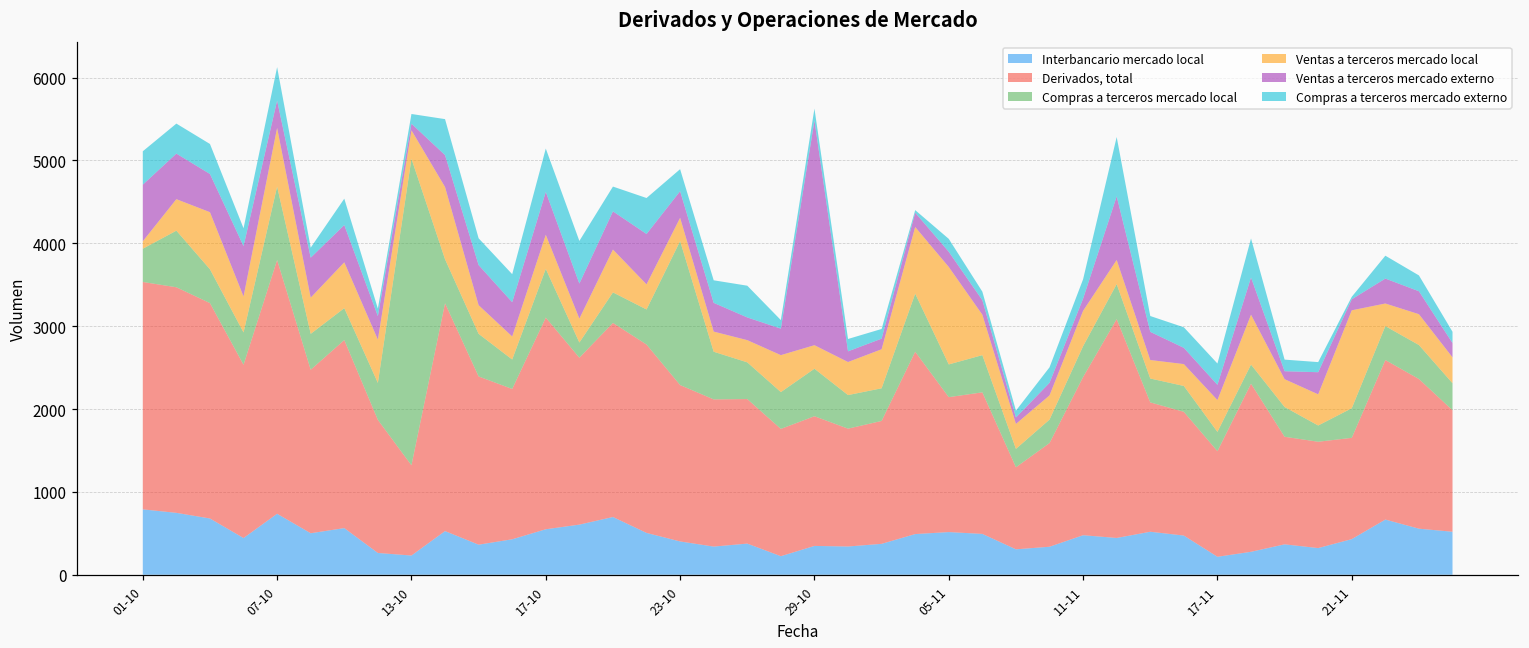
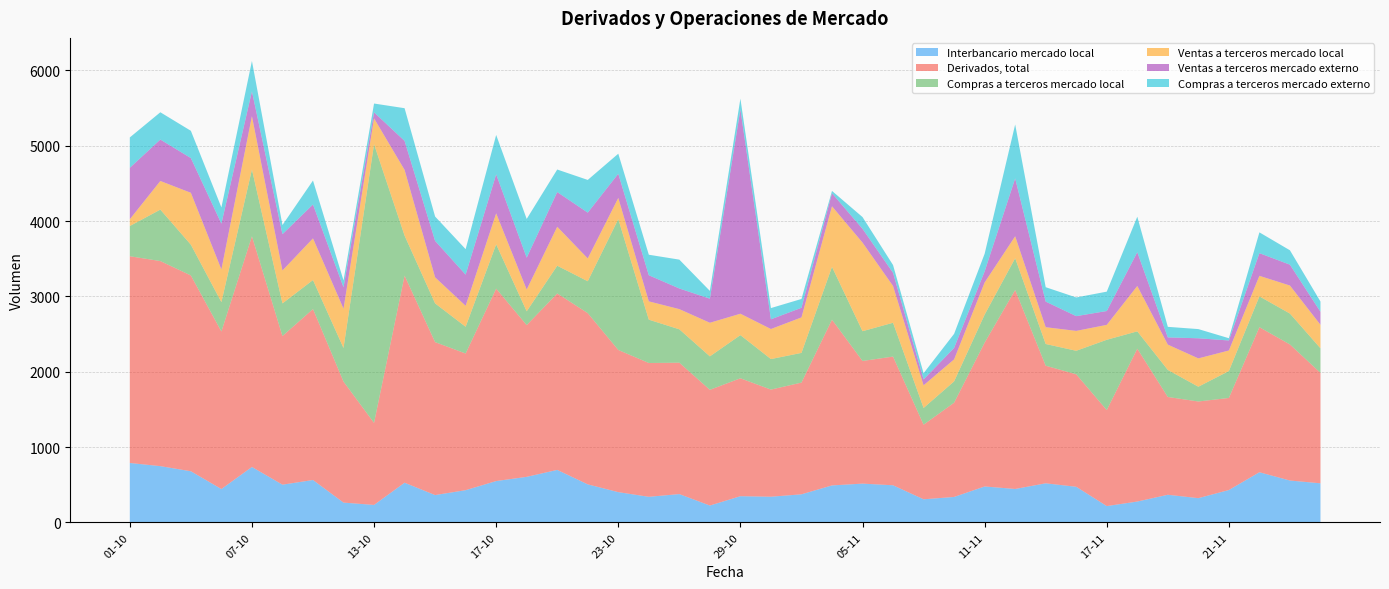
  {
    "Derivados, total": {
      "01-10": 2700,
      "07-10": 3100,
      "13-10": 1100,
      "17-10": 2600,
      "23-10": 1900,
      "29-10": 1600,
      "05-11": 1600,
      "11-11": 1900,
      "17-11": 1300,
      "21-11": 1200
    },
    "Compras a terceros mercado local": {
      "01-10": 400,
      "07-10": 900,
      "13-10": 3700,
      "17-10": 600,
      "23-10": 1700,
      "29-10": 600,
      "05-11": 400,
      "11-11": 400,
-     "17-11": 200,
+     "17-11": 900,
      "21-11": 400
    },
    "Ventas a terceros mercado local": {
      "01-10": 100,
      "07-10": 700,
      "13-10": 300,
      "17-10": 400,
      "23-10": 300,
      "29-10": 300,
      "05-11": 1200,
      "11-11": 400,
-     "17-11": 400,
-     "21-11": 1200
+     "17-11": 200,
+     "21-11": 300
    },
    "Ventas a terceros mercado externo": {
      "01-10": 700,
      "07-10": 300,
      "13-10": 100,
      "17-10": 500,
      "23-10": 300,
      "29-10": 2700,
      "05-11": 200,
      "11-11": 100,
      "17-11": 200
    }
  }
